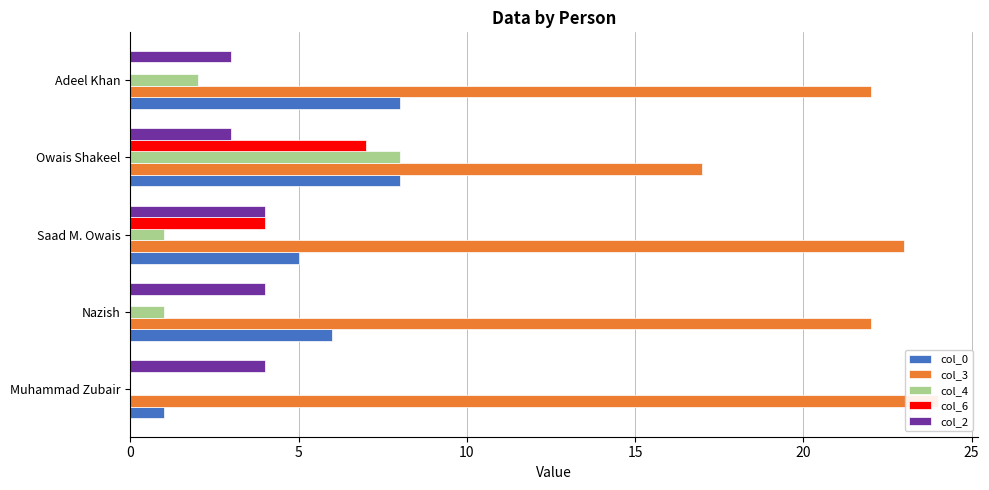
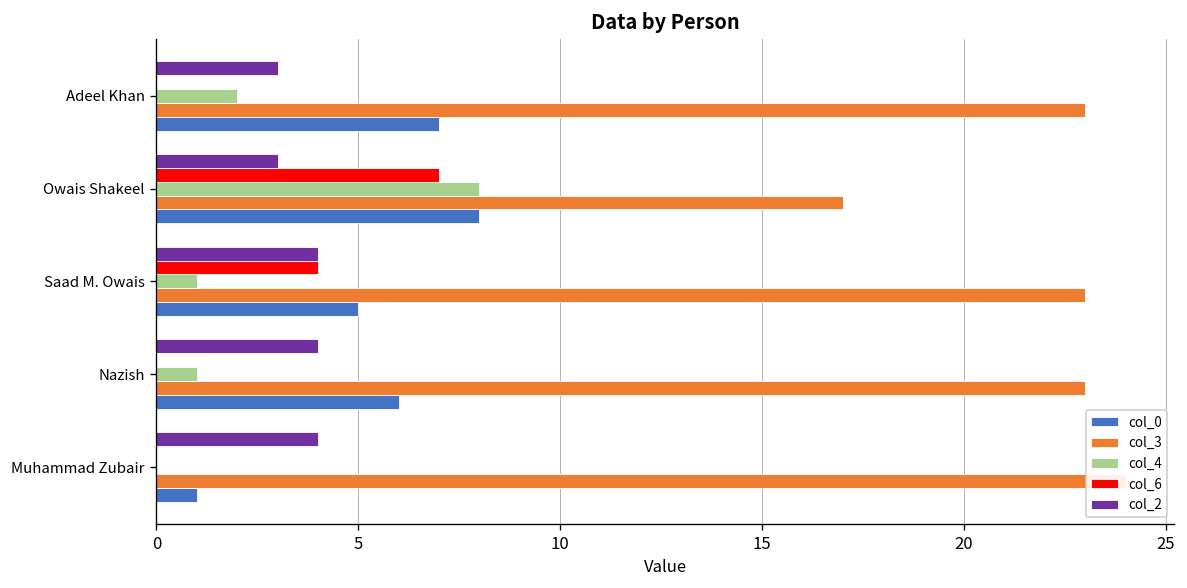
  {
    "col_0": {
-     "Adeel Khan": 8,
+     "Adeel Khan": 7,
      "Owais Shakeel": 8,
      "Saad M. Owais": 5,
      "Nazish": 6,
      "Muhammad Zubair": 1
    },
    "col_3": {
-     "Adeel Khan": 22,
+     "Adeel Khan": 23,
      "Owais Shakeel": 17,
      "Saad M. Owais": 23,
-     "Nazish": 22
+     "Nazish": 23
    },
    "col_4": {
      "Adeel Khan": 2,
      "Owais Shakeel": 8,
      "Saad M. Owais": 1,
      "Nazish": 1,
      "Muhammad Zubair": 0
    },
    "col_6": {
      "Adeel Khan": 0,
      "Owais Shakeel": 7,
      "Saad M. Owais": 4,
      "Nazish": 0,
      "Muhammad Zubair": 0
    },
    "col_2": {
      "Adeel Khan": 3,
      "Owais Shakeel": 3,
      "Saad M. Owais": 4,
      "Nazish": 4,
      "Muhammad Zubair": 4
    }
  }
